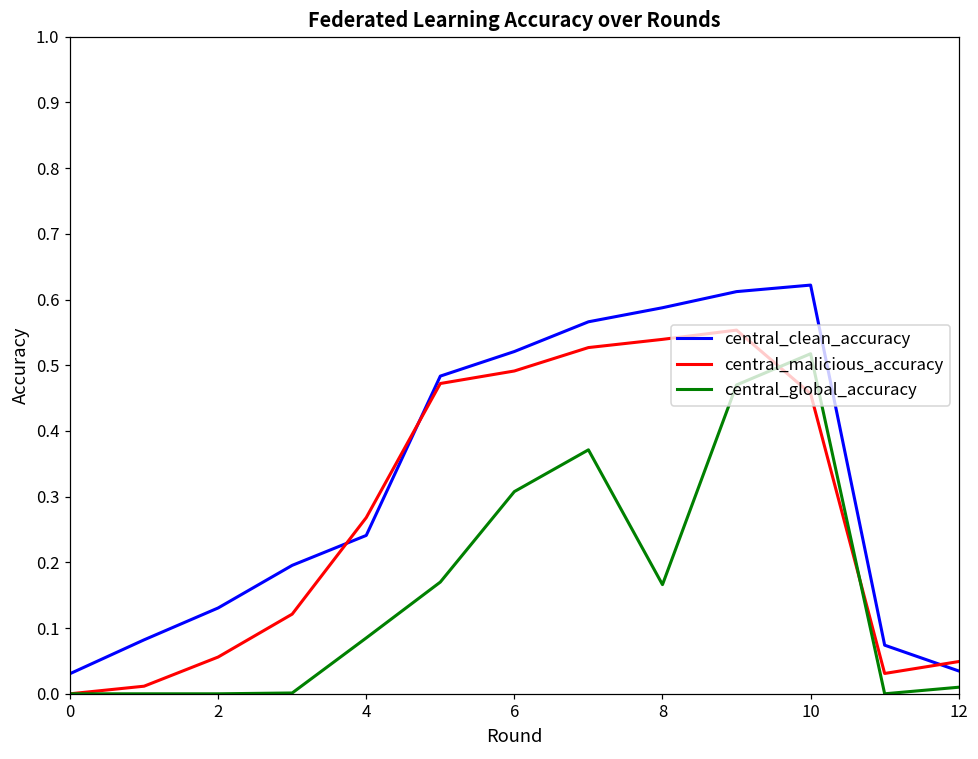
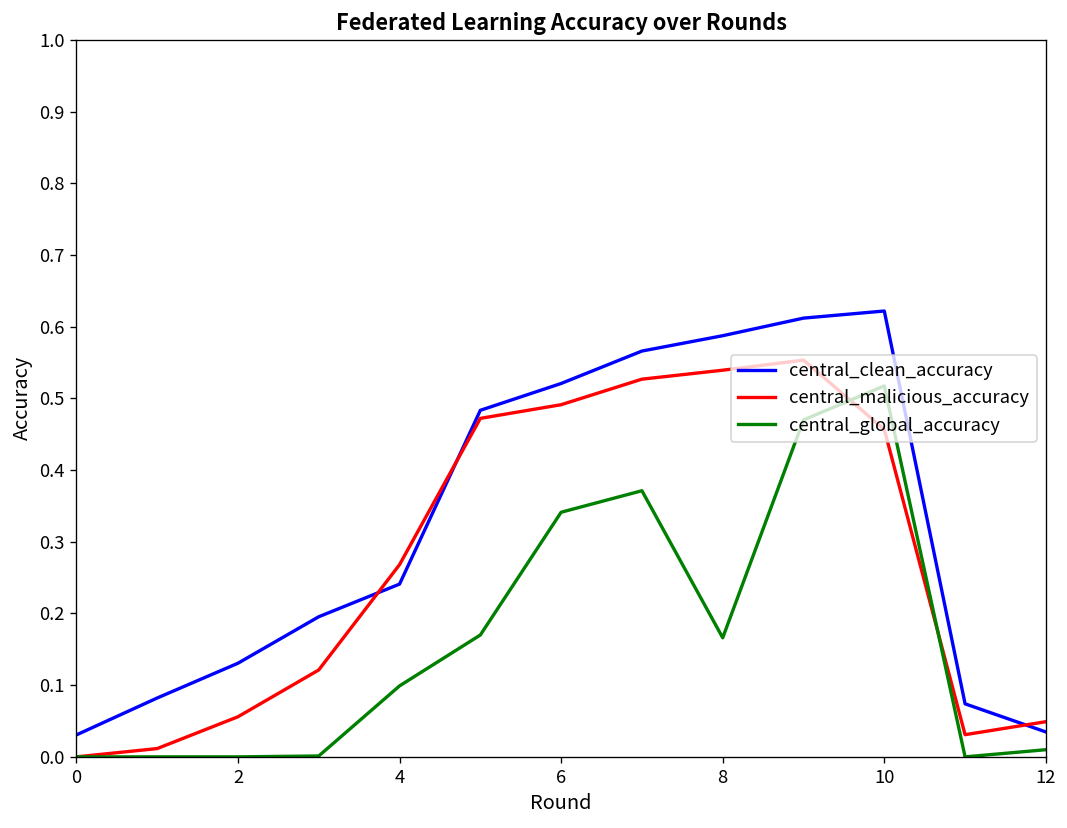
  {
    "central_clean_accuracy": {
      "0": 0.03,
      "2": 0.13,
      "4": 0.24,
      "6": 0.52,
      "8": 0.59,
      "10": 0.62,
      "12": 0.03
    },
    "central_malicious_accuracy": {
      "2": 0.06,
      "4": 0.27,
      "6": 0.49,
      "8": 0.54,
      "12": 0.05
    },
    "central_global_accuracy": {
      "2": 0.00,
-     "4": 0.09,
-     "6": 0.31,
+     "4": 0.10,
+     "6": 0.34,
      "8": 0.17,
      "12": 0.01
    }
  }
